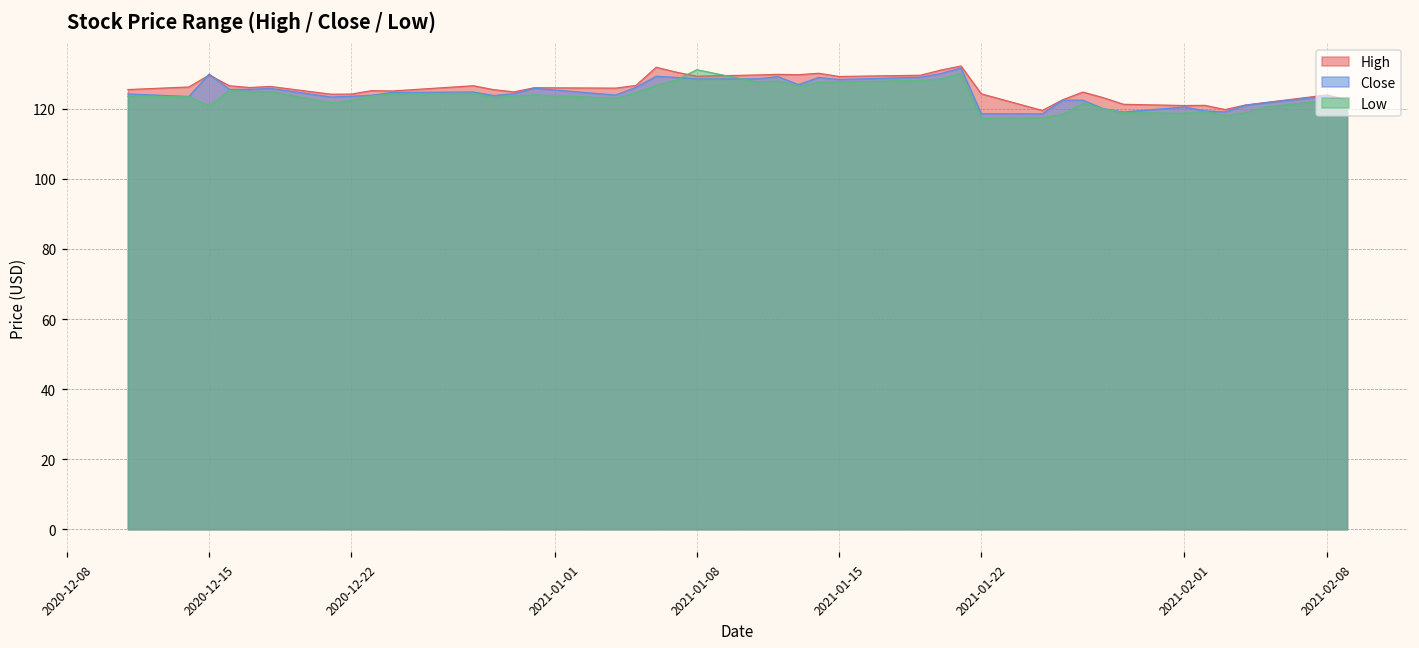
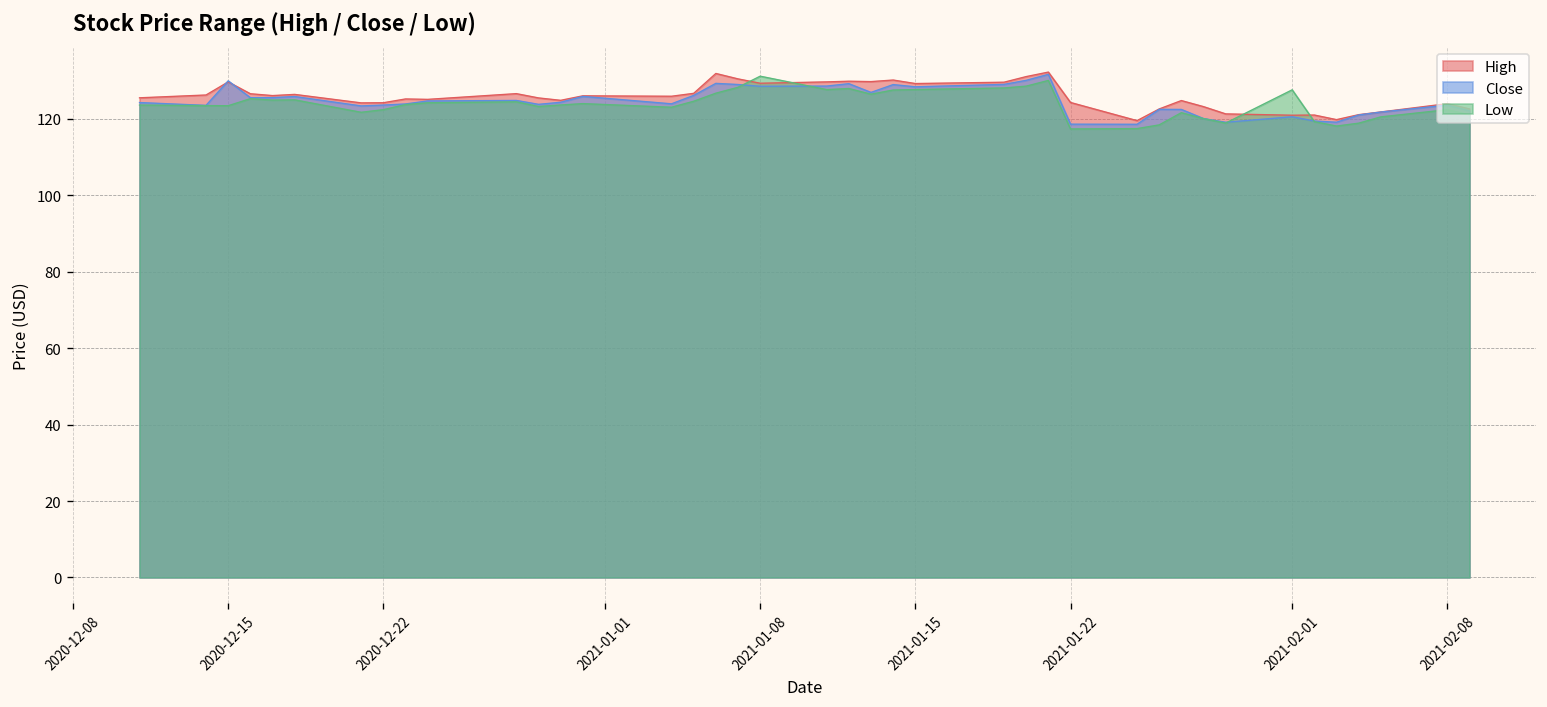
  {
    "High": {
      "2021-01-15": 129,
      "2021-01-22": 124
    },
    "Close": {
      "2021-01-22": 119
    },
    "Low": {
-     "2020-12-15": 121,
+     "2020-12-15": 123,
      "2020-12-22": 122,
      "2021-01-08": 131,
      "2021-01-22": 117,
-     "2021-02-01": 119
+     "2021-02-01": 128
    }
  }
